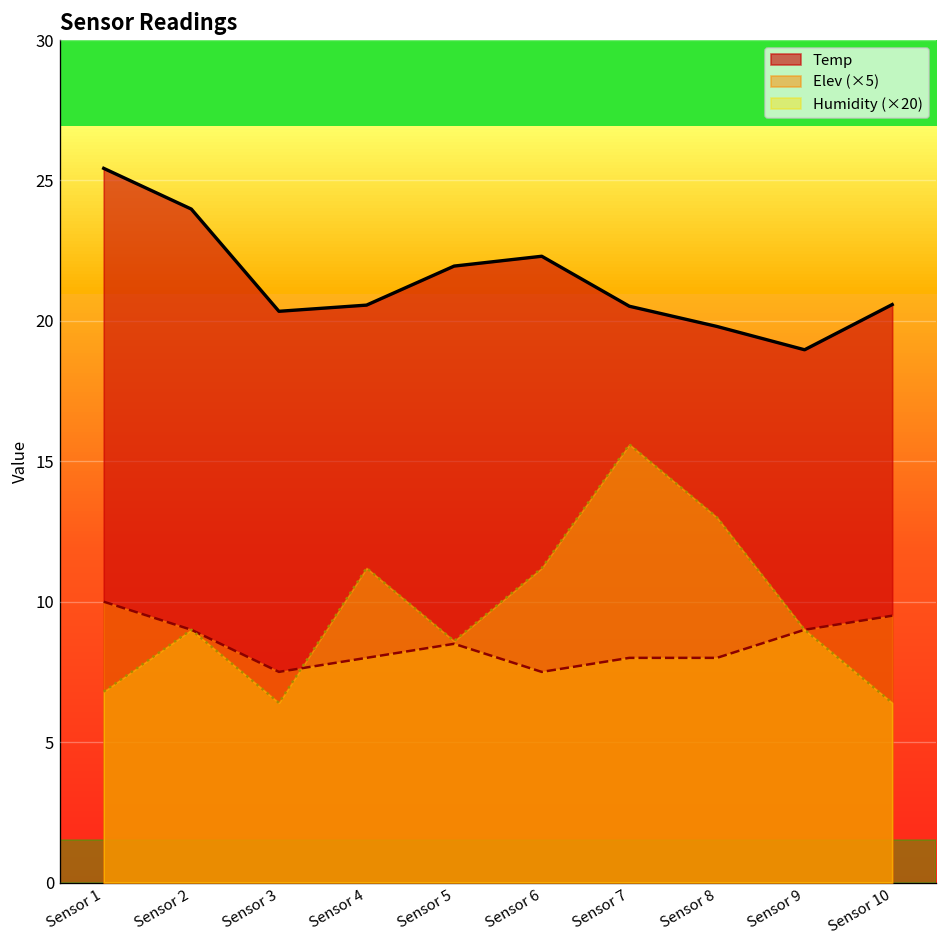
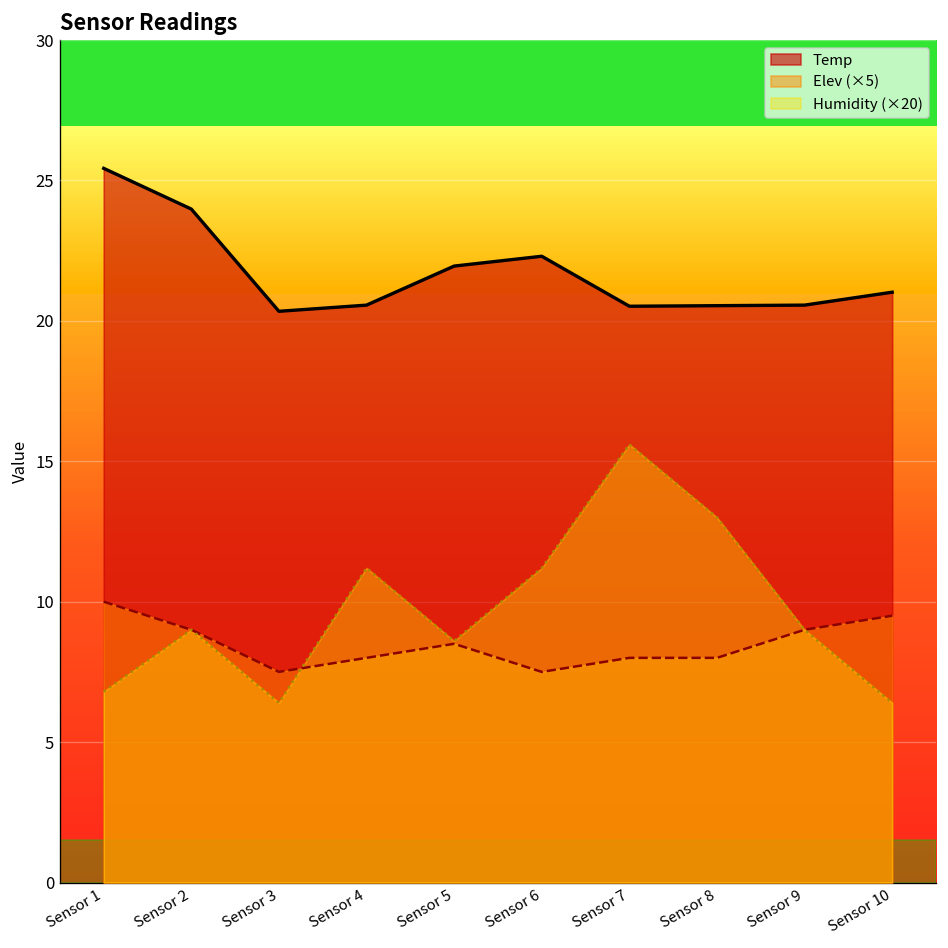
  {
    "Temp": {
      "Sensor 1": 25.4,
      "Sensor 2": 24.0,
      "Sensor 3": 20.3,
      "Sensor 4": 20.6,
      "Sensor 5": 22.0,
      "Sensor 6": 22.3,
      "Sensor 7": 20.5,
-     "Sensor 8": 19.8,
-     "Sensor 9": 19.0,
-     "Sensor 10": 20.6
+     "Sensor 8": 20.5,
+     "Sensor 9": 20.6,
+     "Sensor 10": 21.0
    }
  }
